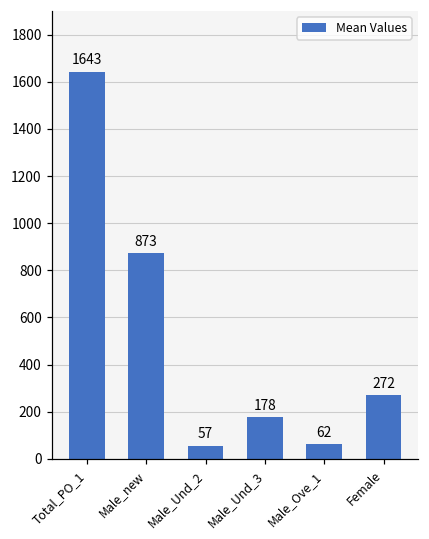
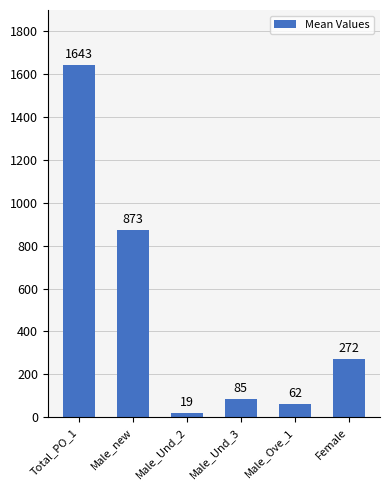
  {
    "Total_PO_1": 1643,
    "Male_new": 873,
-   "Male_Und_2": 57,
-   "Male_Und_3": 178,
+   "Male_Und_2": 19,
+   "Male_Und_3": 85,
    "Male_Ove_1": 62,
    "Female": 272
  }
